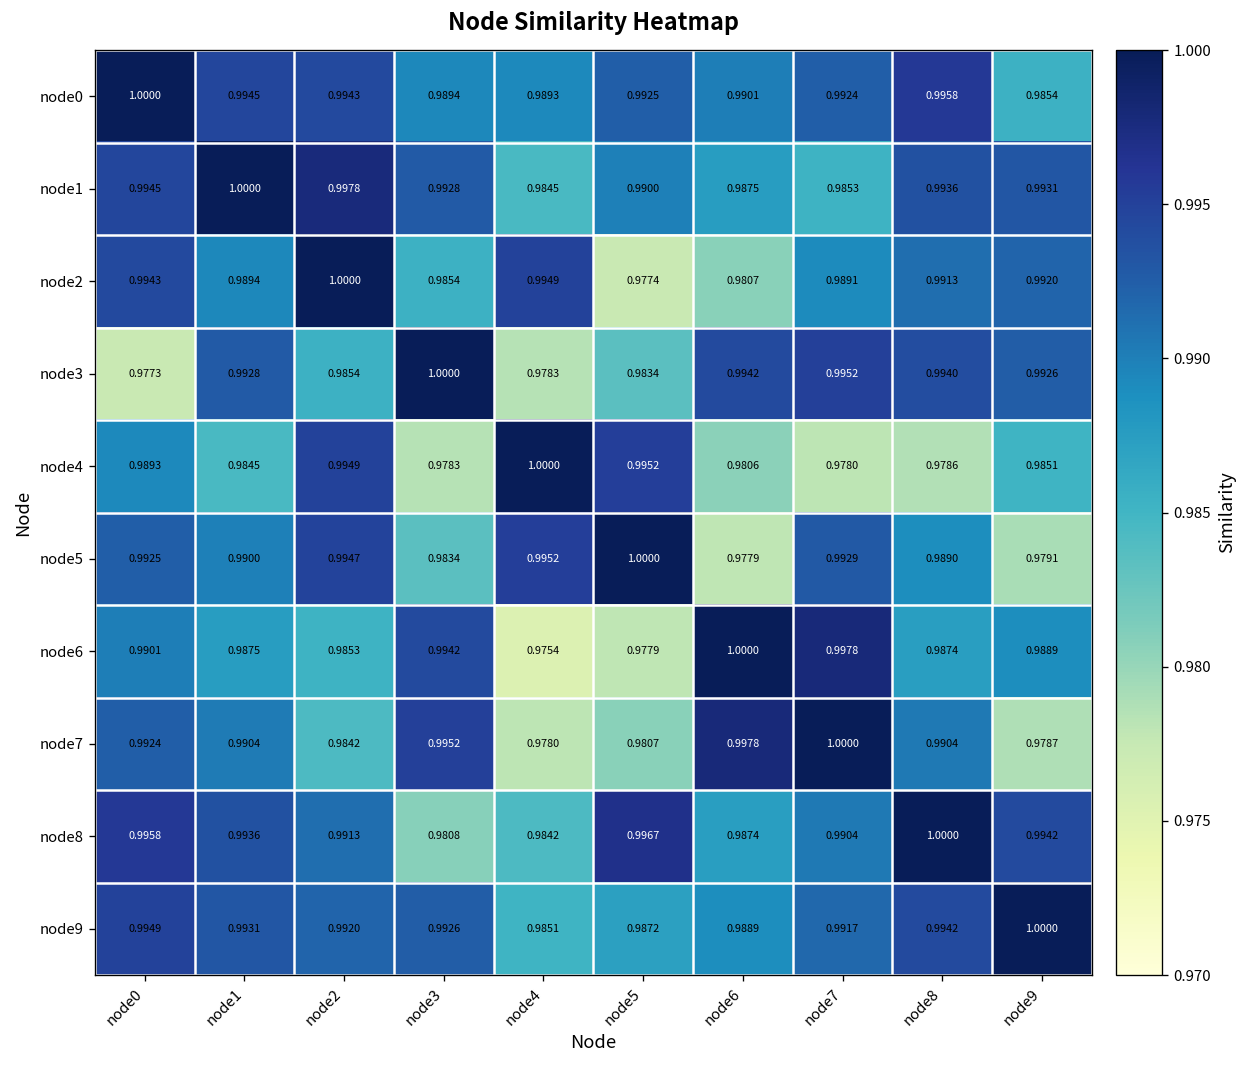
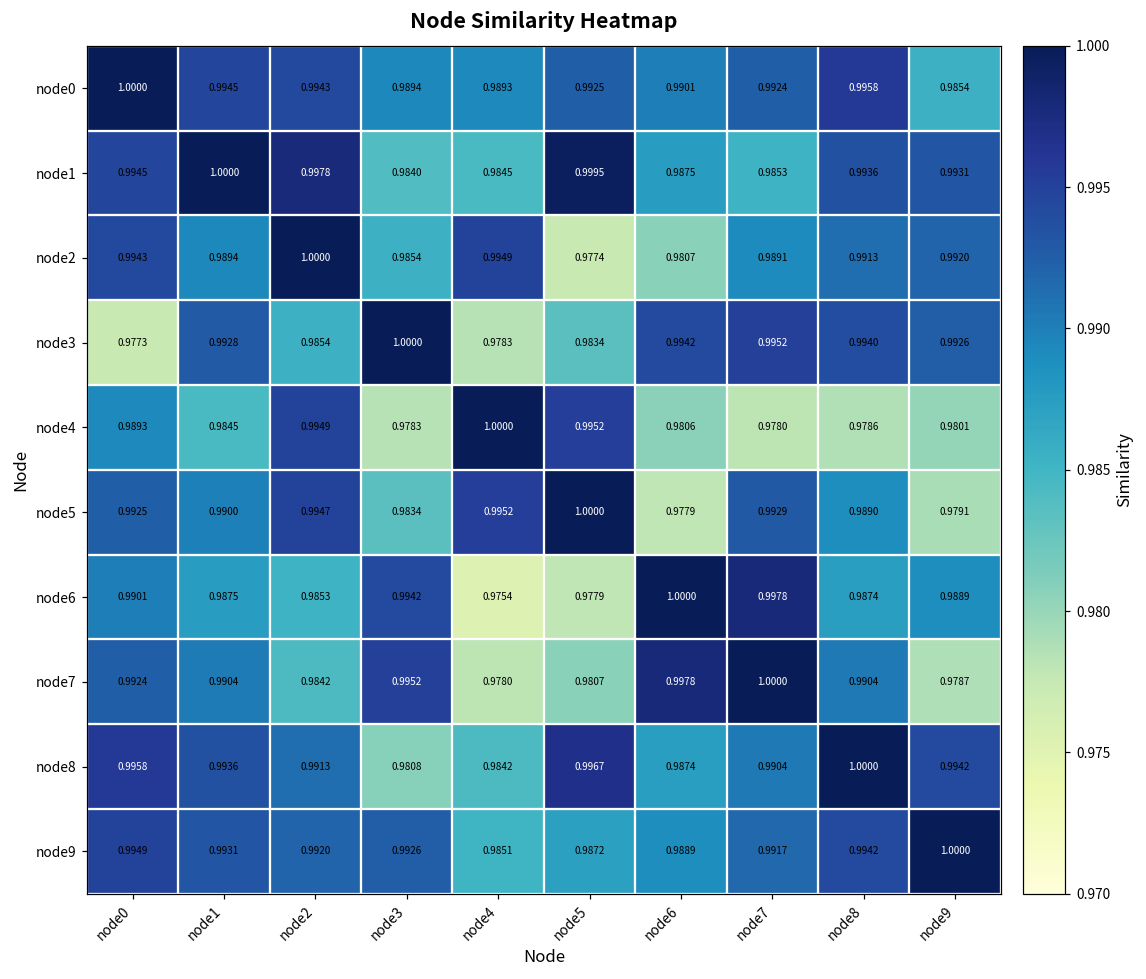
  {
    "node0": {
      "node0": 1.0000,
      "node1": 0.9945,
      "node2": 0.9943,
      "node3": 0.9894,
      "node4": 0.9893,
      "node5": 0.9925,
      "node6": 0.9901,
      "node7": 0.9924,
      "node8": 0.9958,
      "node9": 0.9854
    },
    "node1": {
      "node0": 0.9945,
      "node1": 1.0000,
      "node2": 0.9978,
-     "node3": 0.9928,
+     "node3": 0.9840,
      "node4": 0.9845,
-     "node5": 0.9900,
+     "node5": 0.9995,
      "node6": 0.9875,
      "node7": 0.9853,
      "node8": 0.9936,
      "node9": 0.9931
    },
    "node2": {
      "node0": 0.9943,
      "node1": 0.9894,
      "node2": 1.0000,
      "node3": 0.9854,
      "node4": 0.9949,
      "node5": 0.9774,
      "node6": 0.9807,
      "node7": 0.9891,
      "node8": 0.9913,
      "node9": 0.9920
    },
    "node3": {
      "node0": 0.9773,
      "node1": 0.9928,
      "node2": 0.9854,
      "node3": 1.0000,
      "node4": 0.9783,
      "node5": 0.9834,
      "node6": 0.9942,
      "node7": 0.9952,
      "node8": 0.9940,
      "node9": 0.9926
    },
    "node4": {
      "node0": 0.9893,
      "node1": 0.9845,
      "node2": 0.9949,
      "node3": 0.9783,
      "node4": 1.0000,
      "node5": 0.9952,
      "node6": 0.9806,
      "node7": 0.9780,
      "node8": 0.9786,
-     "node9": 0.9851
+     "node9": 0.9801
    },
    "node5": {
      "node0": 0.9925,
      "node1": 0.9900,
      "node2": 0.9947,
      "node3": 0.9834,
      "node4": 0.9952,
      "node5": 1.0000,
      "node6": 0.9779,
      "node7": 0.9929,
      "node8": 0.9890,
      "node9": 0.9791
    },
    "node6": {
      "node0": 0.9901,
      "node1": 0.9875,
      "node2": 0.9853,
      "node3": 0.9942,
      "node4": 0.9754,
      "node5": 0.9779,
      "node6": 1.0000,
      "node7": 0.9978,
      "node8": 0.9874,
      "node9": 0.9889
    },
    "node7": {
      "node0": 0.9924,
      "node1": 0.9904,
      "node2": 0.9842,
      "node3": 0.9952,
      "node4": 0.9780,
      "node5": 0.9807,
      "node6": 0.9978,
      "node7": 1.0000,
      "node8": 0.9904,
      "node9": 0.9787
    },
    "node8": {
      "node0": 0.9958,
      "node1": 0.9936,
      "node2": 0.9913,
      "node3": 0.9808,
      "node4": 0.9842,
      "node5": 0.9967,
      "node6": 0.9874,
      "node7": 0.9904,
      "node8": 1.0000,
      "node9": 0.9942
    },
    "node9": {
      "node0": 0.9949,
      "node1": 0.9931,
      "node2": 0.9920,
      "node3": 0.9926,
      "node4": 0.9851,
      "node5": 0.9872,
      "node6": 0.9889,
      "node7": 0.9917,
      "node8": 0.9942,
      "node9": 1.0000
    }
  }
